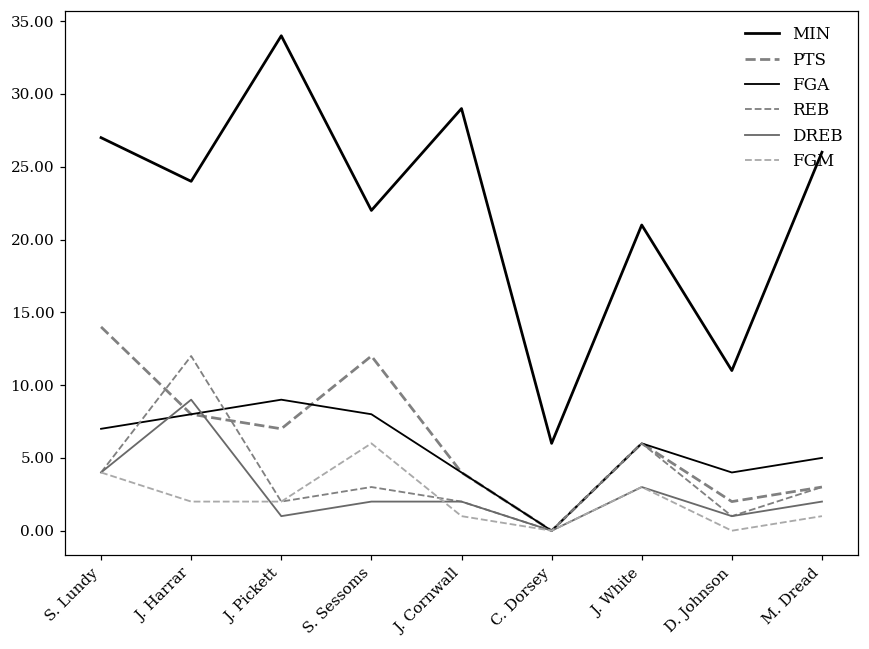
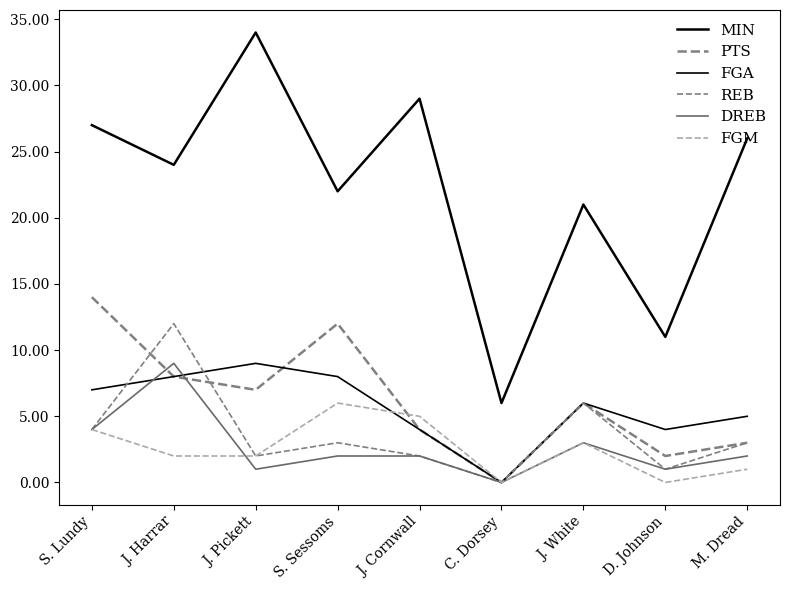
  {
    "FGM": {
      "J. Harrar": 2,
      "S. Sessoms": 6,
-     "J. Cornwall": 1,
+     "J. Cornwall": 5,
      "D. Johnson": 0,
      "M. Dread": 1
    }
  }
